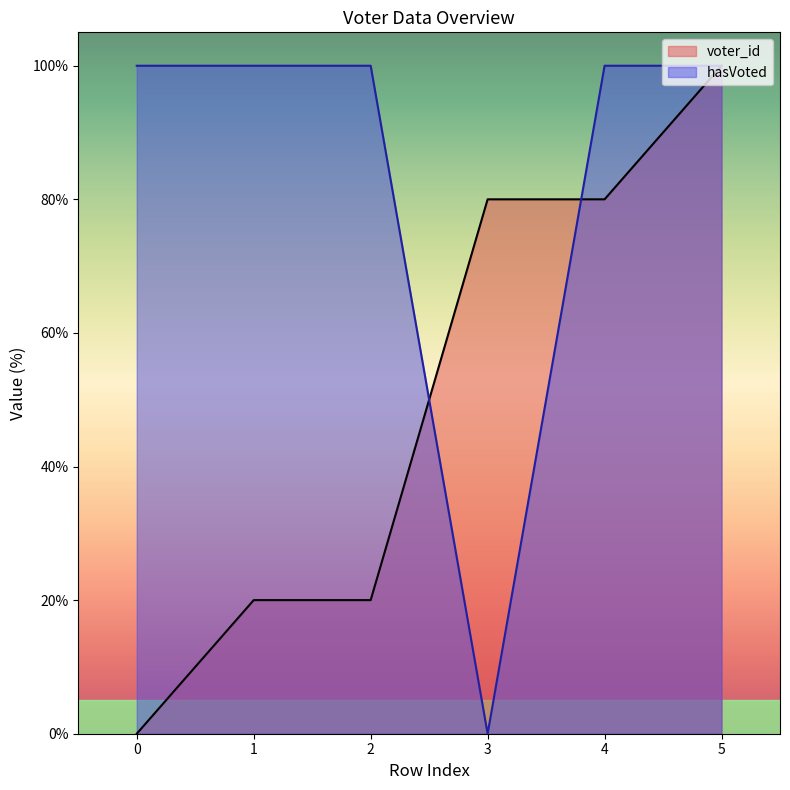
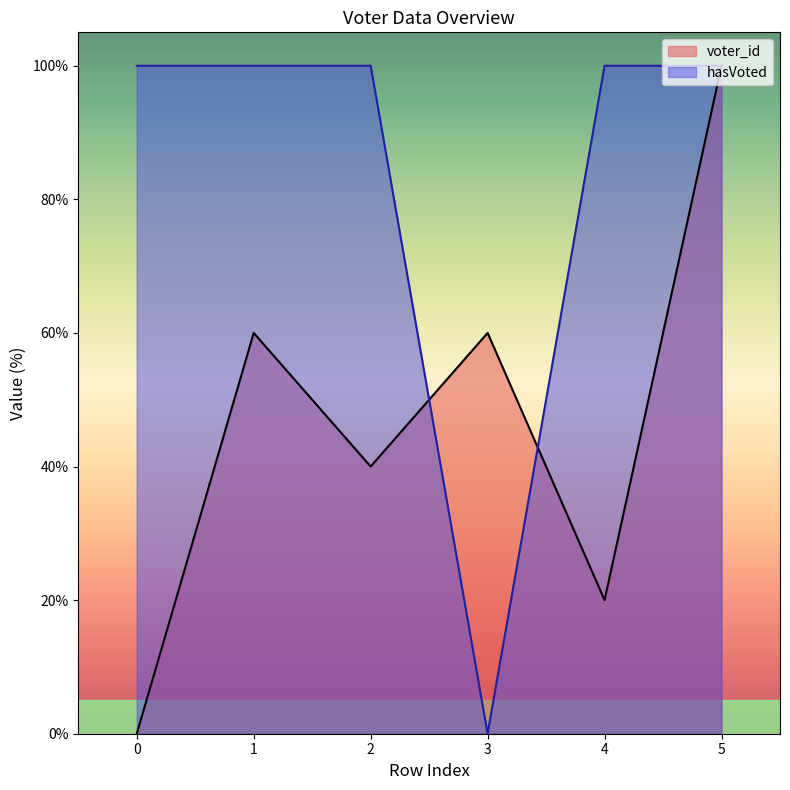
  {
    "voter_id": {
-     "1": "20%",
-     "2": "20%",
-     "3": "80%",
-     "4": "80%"
+     "1": "60%",
+     "2": "40%",
+     "3": "60%",
+     "4": "20%"
    },
    "hasVoted": {
      "0": "100%",
      "1": "100%",
      "2": "100%",
      "4": "100%"
    }
  }
